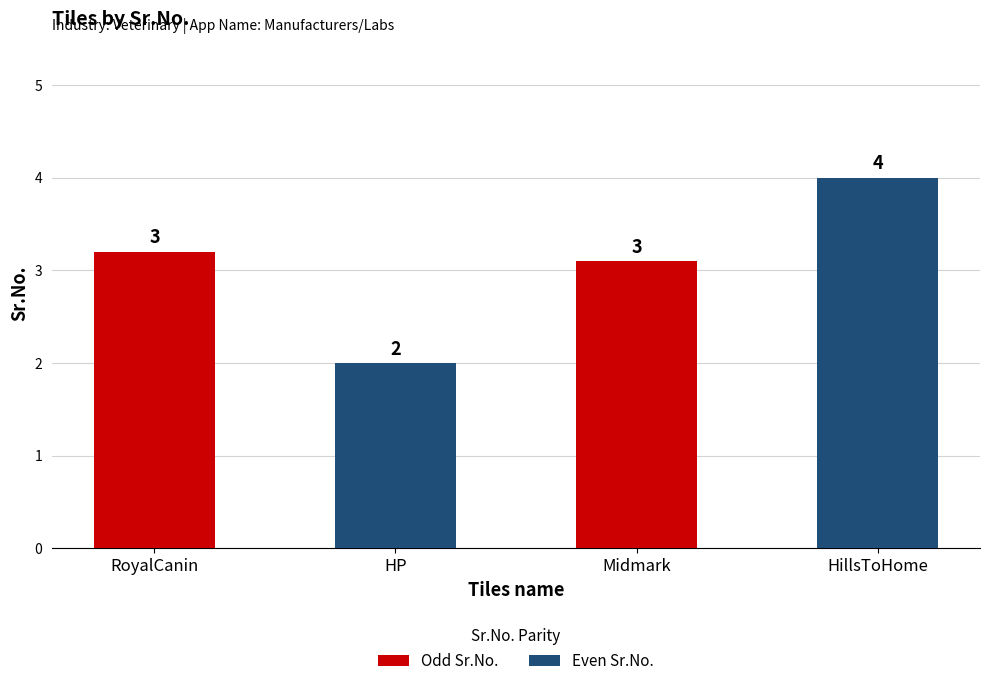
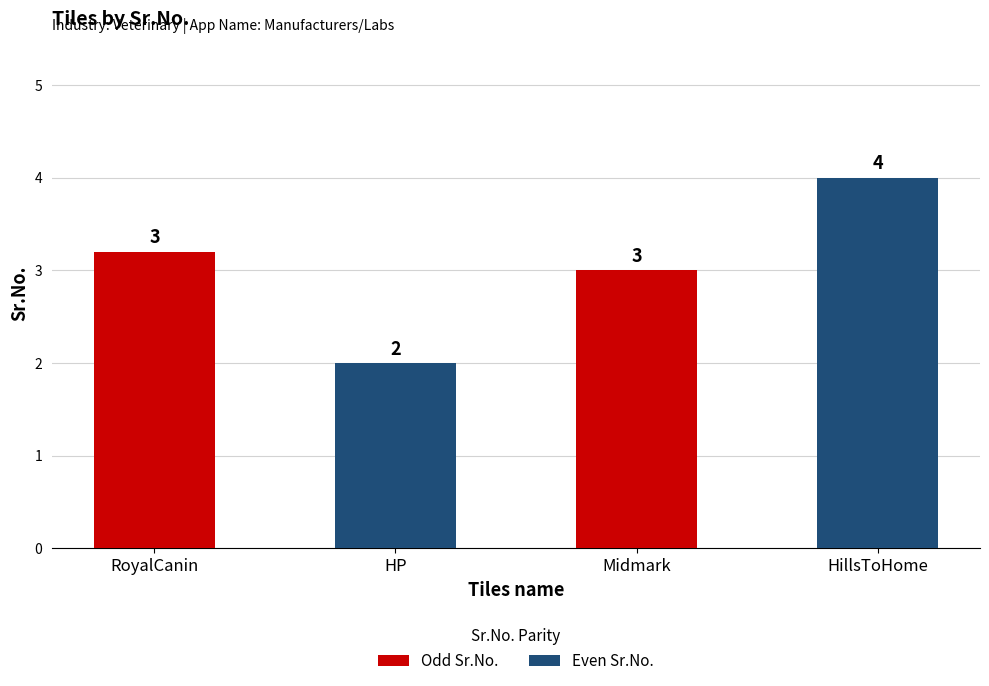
  {
-   "Midmark": 3.1
+   "Midmark": 3.0
  }
